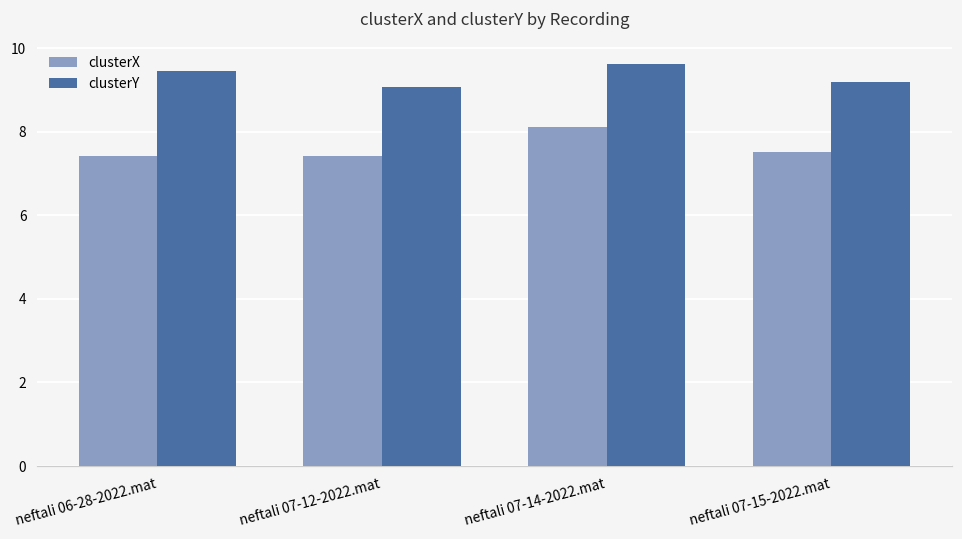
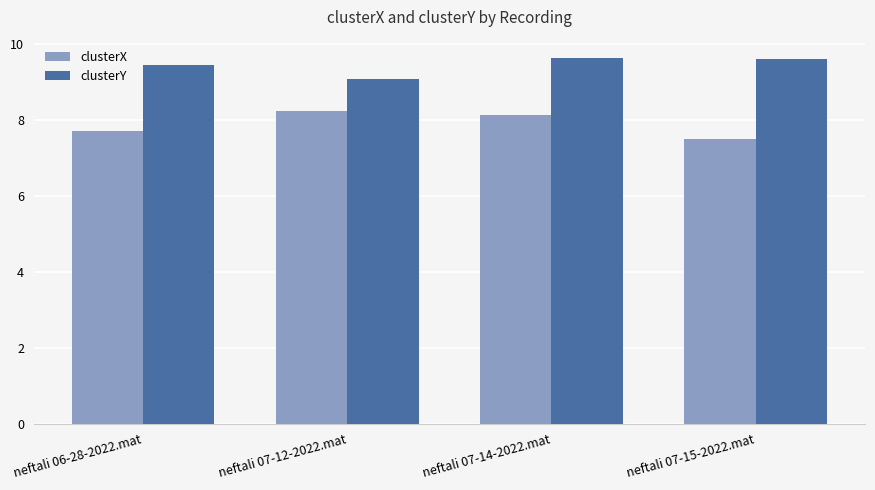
  {
    "clusterX": {
-     "neftali 06-28-2022.mat": 7.4,
-     "neftali 07-12-2022.mat": 7.4,
+     "neftali 06-28-2022.mat": 7.7,
+     "neftali 07-12-2022.mat": 8.2,
      "neftali 07-14-2022.mat": 8.1,
      "neftali 07-15-2022.mat": 7.5
    },
    "clusterY": {
      "neftali 06-28-2022.mat": 9.4,
      "neftali 07-12-2022.mat": 9.1,
      "neftali 07-14-2022.mat": 9.6,
-     "neftali 07-15-2022.mat": 9.2
+     "neftali 07-15-2022.mat": 9.6
    }
  }
